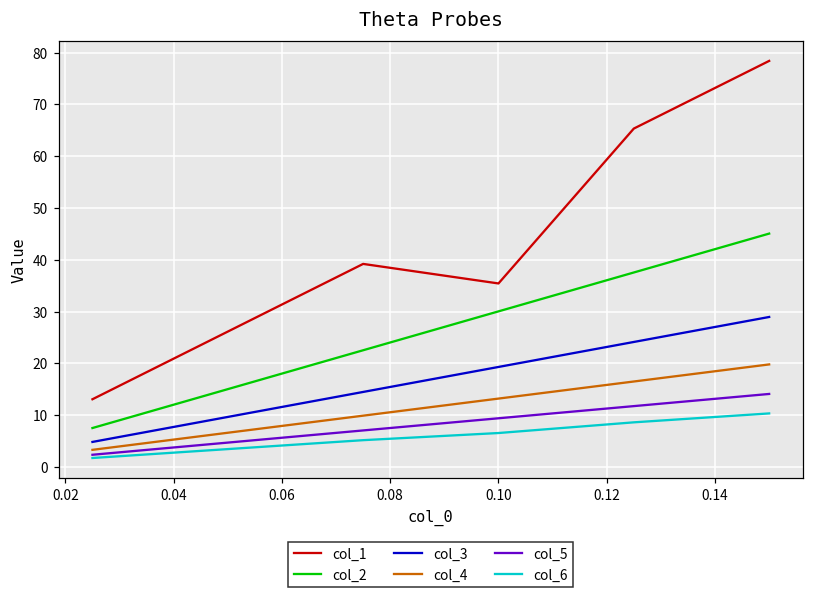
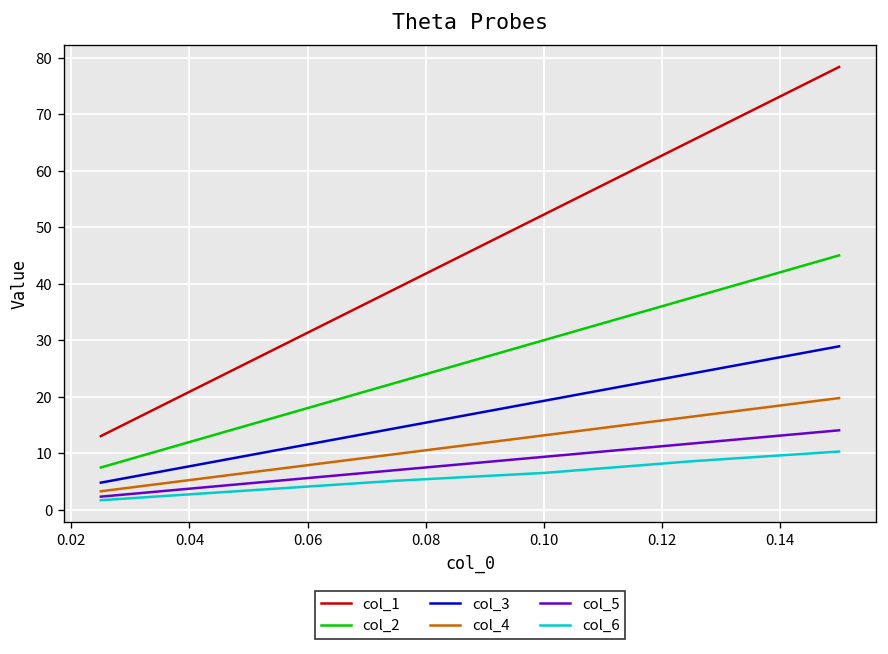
  {
    "col_1": {
-     "0.10": 35
+     "0.10": 52
    },
    "col_2": {
      "0.10": 30
    },
    "col_3": {
      "0.10": 19
    },
    "col_4": {
      "0.10": 13
    },
    "col_5": {
      "0.10": 9
    },
    "col_6": {
      "0.10": 7
    }
  }
